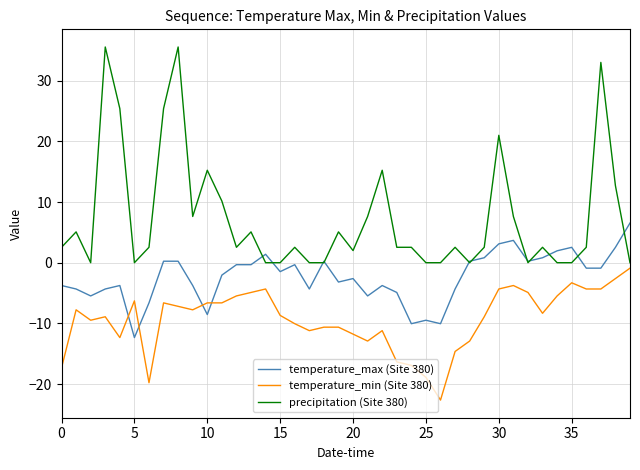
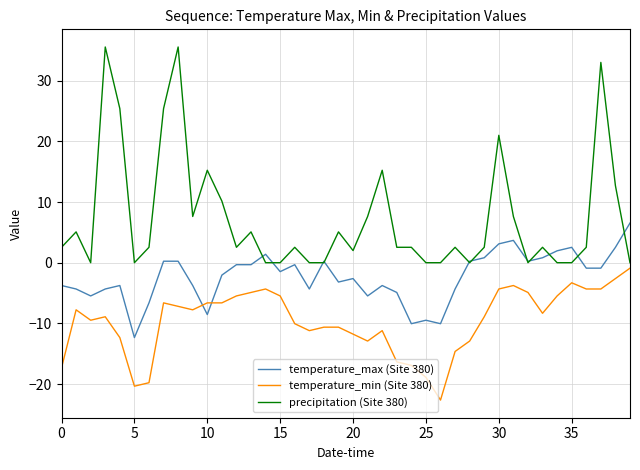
  {
    "temperature_max (Site 380)": {
      "0": -4,
      "5": -12,
      "10": -9,
      "15": -1,
      "20": -3,
      "25": -9,
      "30": 3,
      "35": 3
    },
    "temperature_min (Site 380)": {
      "0": -17,
-     "5": -6,
+     "5": -20,
      "10": -7,
-     "15": -9,
+     "15": -5,
      "20": -12,
      "30": -4,
      "35": -3
    },
    "precipitation (Site 380)": {
      "0": 3,
      "5": 0,
      "10": 15,
      "15": 0,
      "20": 2,
      "25": 0,
      "30": 21,
      "35": 0
    }
  }
